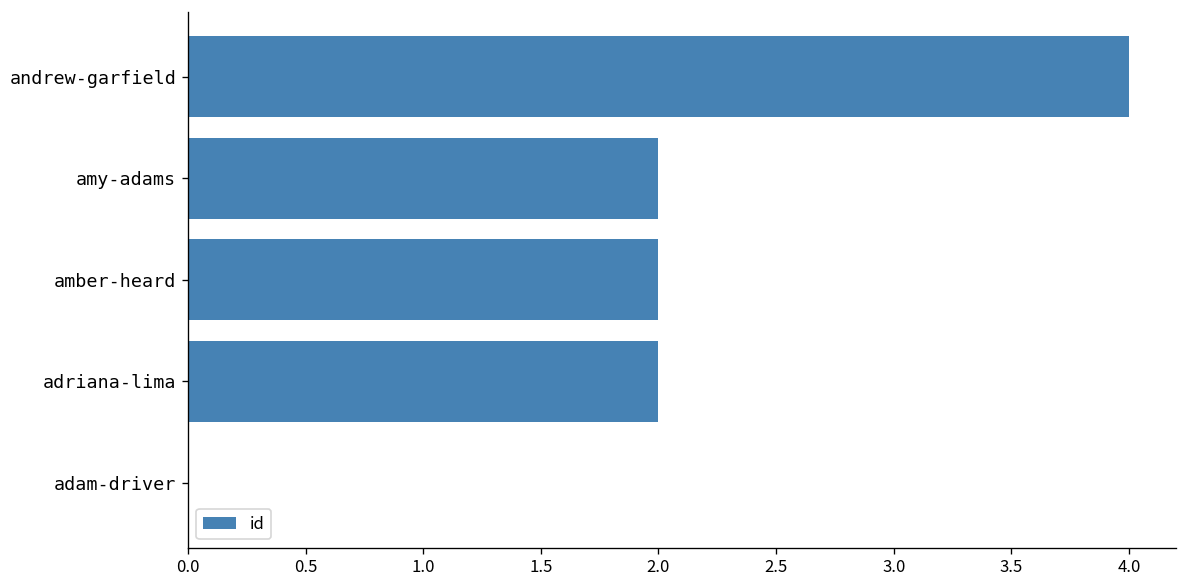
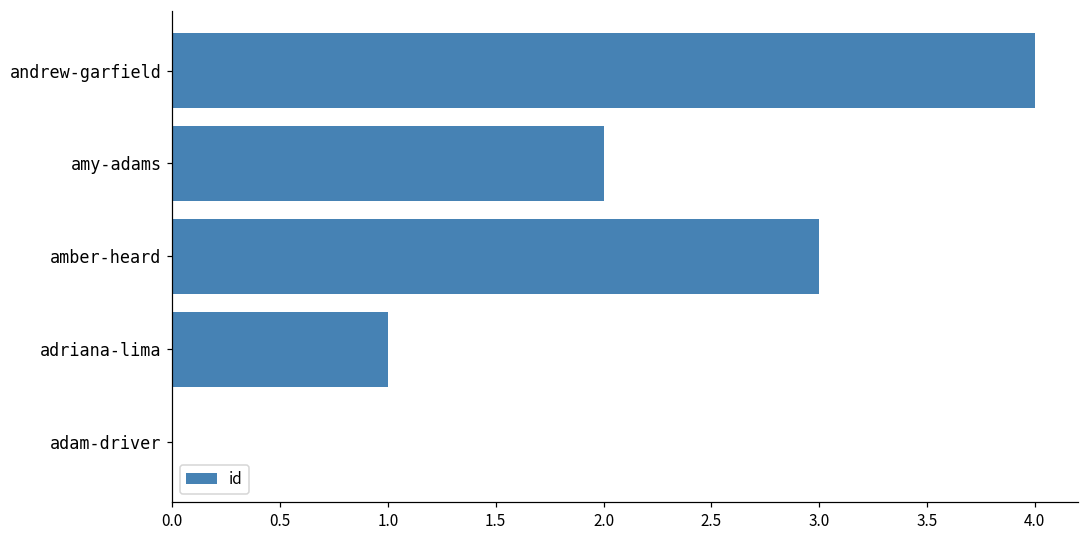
  {
    "andrew-garfield": 4,
    "amy-adams": 2,
-   "amber-heard": 2,
-   "adriana-lima": 2,
+   "amber-heard": 3,
+   "adriana-lima": 1,
    "adam-driver": 0
  }
